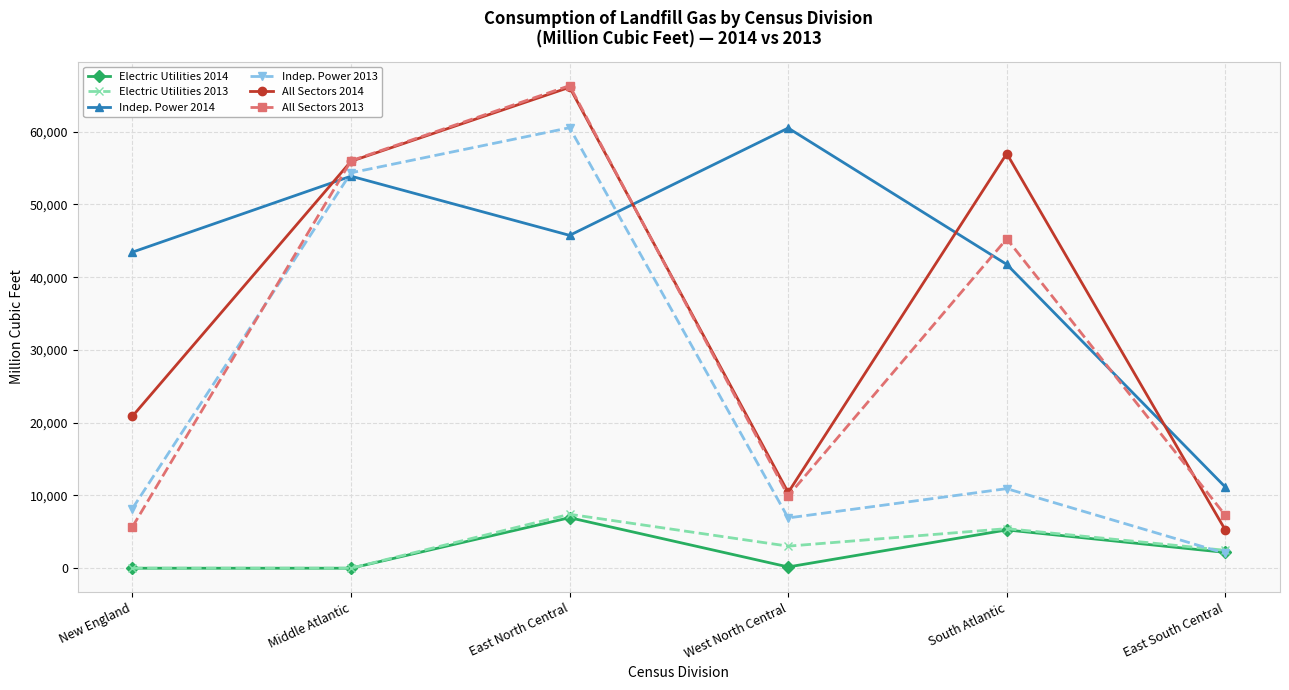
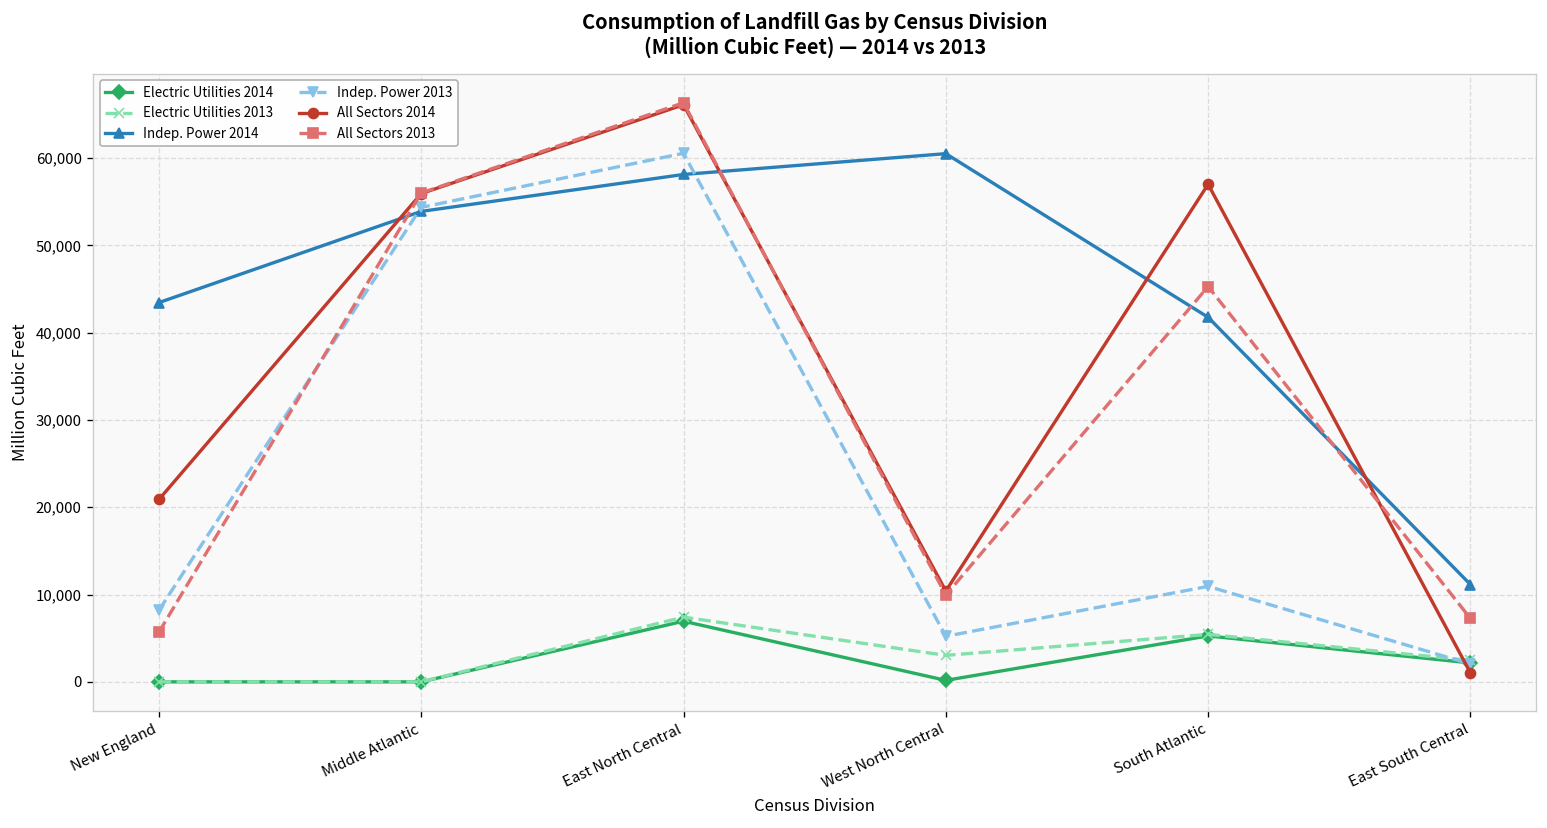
  {
    "Electric Utilities 2014": {
      "East North Central": "7,000",
      "West North Central": "0"
    },
    "Electric Utilities 2013": {
      "East North Central": "7,000",
      "West North Central": "3,000"
    },
    "Indep. Power 2014": {
      "New England": "43,000",
      "Middle Atlantic": "54,000",
-     "East North Central": "46,000",
+     "East North Central": "58,000",
      "West North Central": "60,000",
      "South Atlantic": "42,000",
      "East South Central": "11,000"
    },
    "Indep. Power 2013": {
      "New England": "8,000",
      "Middle Atlantic": "54,000",
      "East North Central": "61,000",
-     "West North Central": "7,000",
+     "West North Central": "5,000",
      "South Atlantic": "11,000"
    },
    "All Sectors 2014": {
      "New England": "21,000",
      "West North Central": "10,000",
      "South Atlantic": "57,000",
-     "East South Central": "5,000"
+     "East South Central": "1,000"
    },
    "All Sectors 2013": {
      "New England": "6,000",
      "West North Central": "10,000",
      "South Atlantic": "45,000",
      "East South Central": "7,000"
    }
  }
